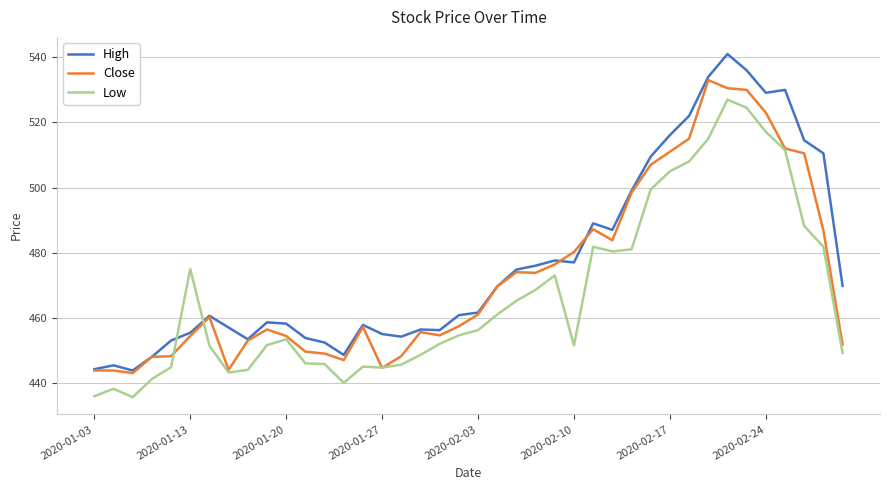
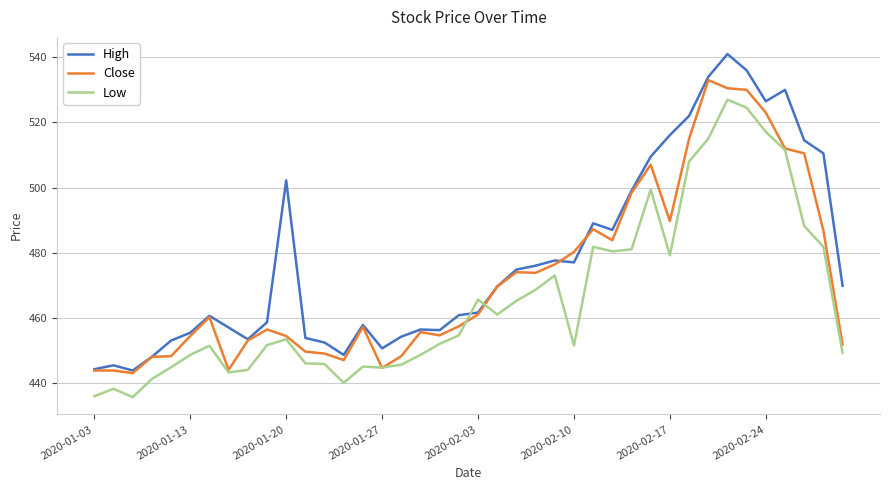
  {
    "High": {
      "2020-01-13": 455,
-     "2020-01-20": 458,
-     "2020-01-27": 455,
+     "2020-01-20": 502,
+     "2020-01-27": 451,
      "2020-02-10": 477,
      "2020-02-17": 516,
-     "2020-02-24": 529
+     "2020-02-24": 527
    },
    "Close": {
      "2020-01-13": 454,
      "2020-01-20": 454,
      "2020-02-10": 480,
-     "2020-02-17": 511,
+     "2020-02-17": 490,
      "2020-02-24": 523
    },
    "Low": {
      "2020-01-03": 436,
-     "2020-01-13": 475,
+     "2020-01-13": 449,
      "2020-01-20": 453,
-     "2020-02-03": 456,
+     "2020-02-03": 466,
      "2020-02-10": 452,
-     "2020-02-17": 505,
+     "2020-02-17": 479,
      "2020-02-24": 517
    }
  }
